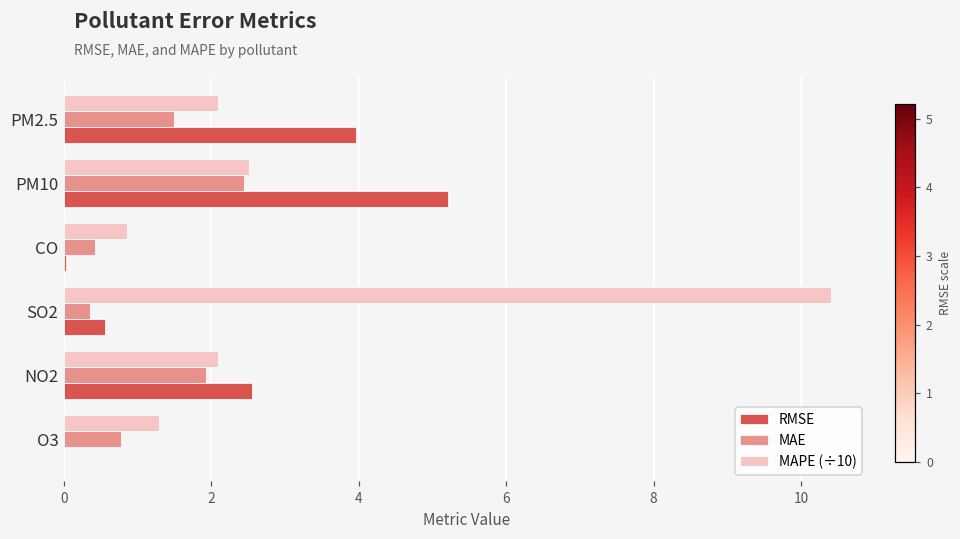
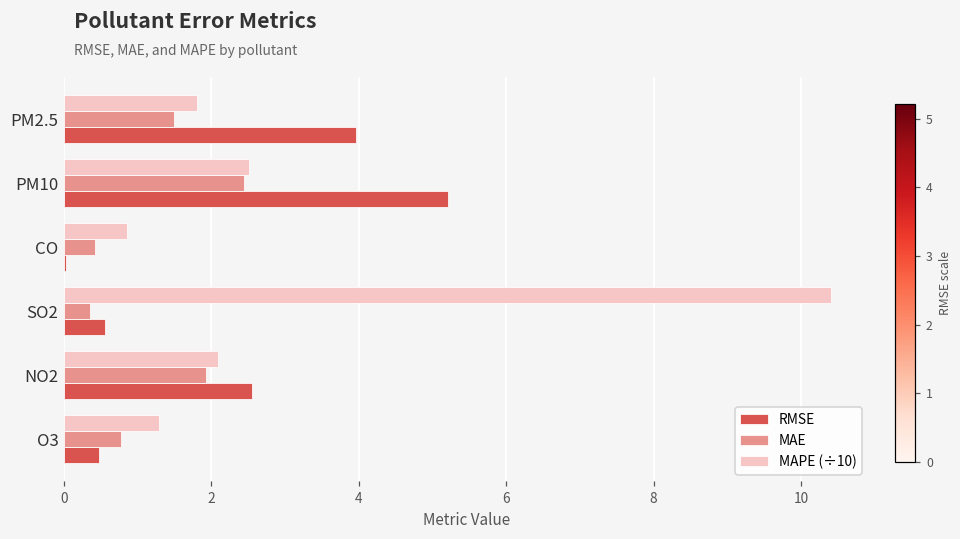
  {
    "RMSE": {
      "PM2.5": 4.0,
      "PM10": 5.2,
      "SO2": 0.6,
      "NO2": 2.6,
-     "O3": 0.0
+     "O3": 0.5
    },
    "MAE": {
      "PM2.5": 1.5,
      "PM10": 2.4,
      "CO": 0.4,
      "SO2": 0.4,
      "NO2": 1.9,
      "O3": 0.8
    },
    "MAPE (÷10)": {
-     "PM2.5": 2.1,
+     "PM2.5": 1.8,
      "PM10": 2.5,
      "CO": 0.9,
      "SO2": 10.4,
      "NO2": 2.1,
      "O3": 1.3
    }
  }
